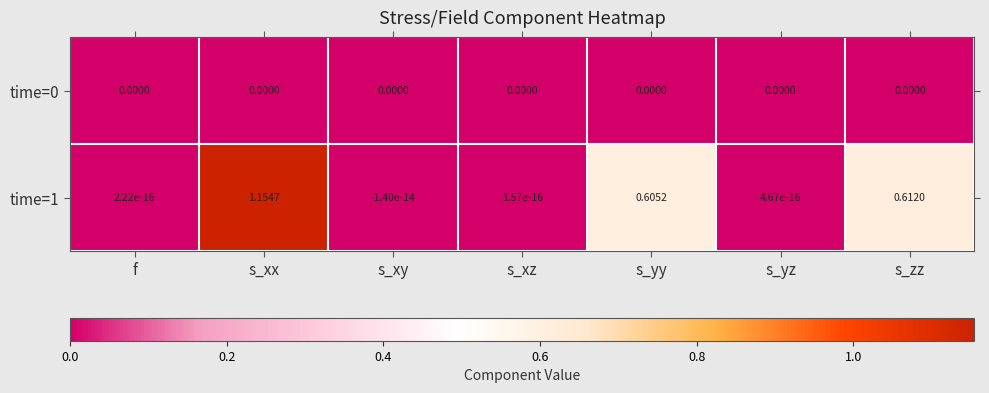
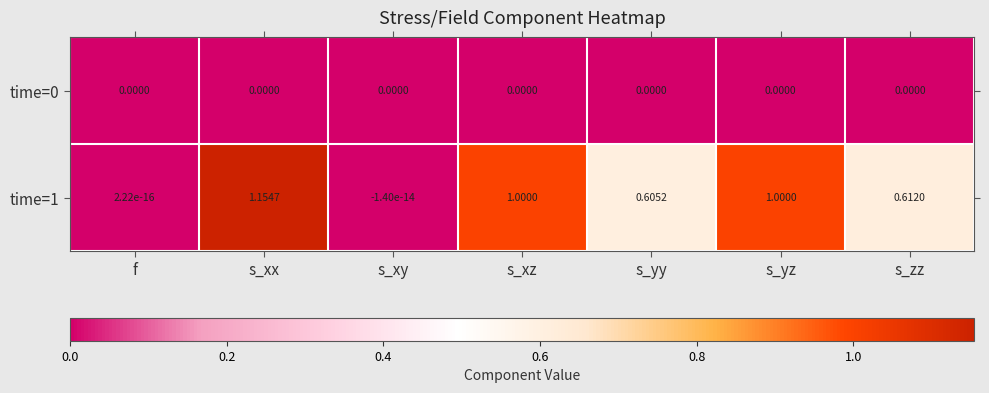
  {
    "time=0": {
      "f": "0.0000",
      "s_xx": "0.0000",
      "s_xy": "0.0000",
      "s_xz": "0.0000",
      "s_yy": "0.0000",
      "s_yz": "0.0000",
      "s_zz": "0.0000"
    },
    "time=1": {
      "f": "2.22e-16",
      "s_xx": "1.1547",
      "s_xy": "-1.40e-14",
-     "s_xz": "1.57e-16",
+     "s_xz": "1.0000",
      "s_yy": "0.6052",
-     "s_yz": "4.67e-16",
+     "s_yz": "1.0000",
      "s_zz": "0.6120"
    }
  }
